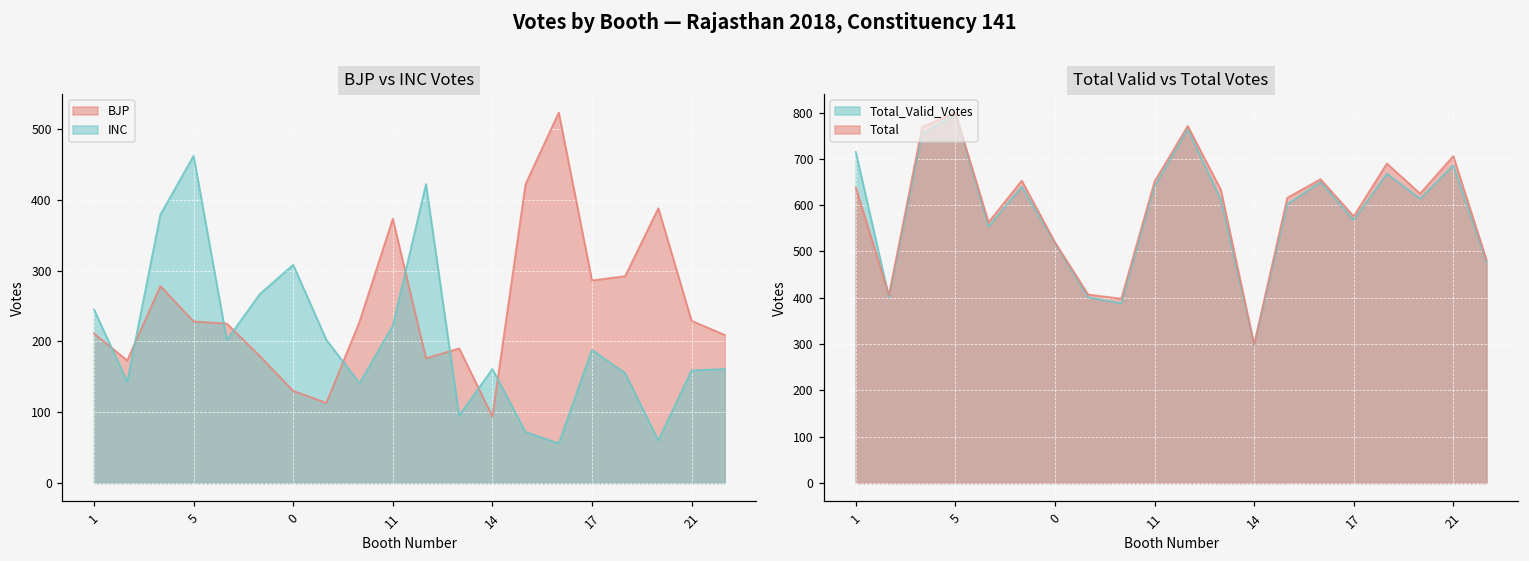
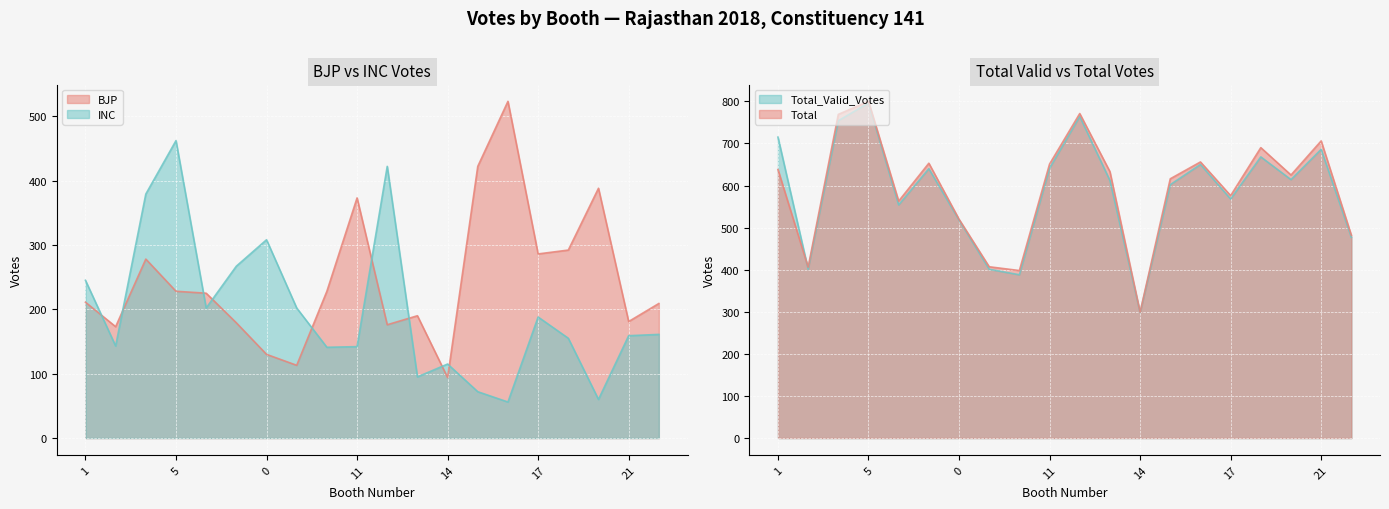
  {
    "BJP vs INC Votes": {
      "BJP": {
        "1": 210,
        "5": 230,
        "0": 130,
        "11": 370,
        "14": 90,
        "17": 290,
-       "21": 230
+       "21": 180
      },
      "INC": {
        "1": 250,
        "5": 460,
        "0": 310,
-       "11": 220,
-       "14": 160,
+       "11": 140,
+       "14": 120,
        "17": 190,
        "21": 160
      }
    },
    "Total Valid vs Total Votes": {
      "Total_Valid_Votes": {
        "1": 720,
        "11": 640,
        "17": 570,
        "21": 690
      },
      "Total": {
        "1": 640,
        "11": 650,
        "17": 580,
        "21": 710
      }
    }
  }
